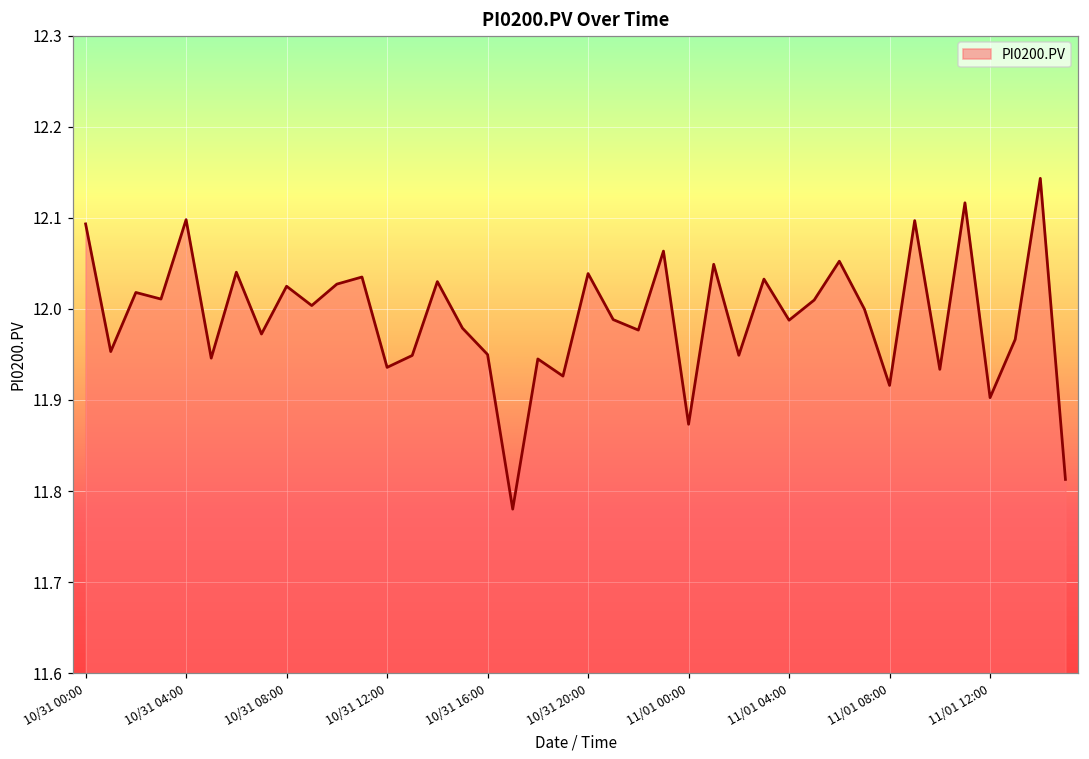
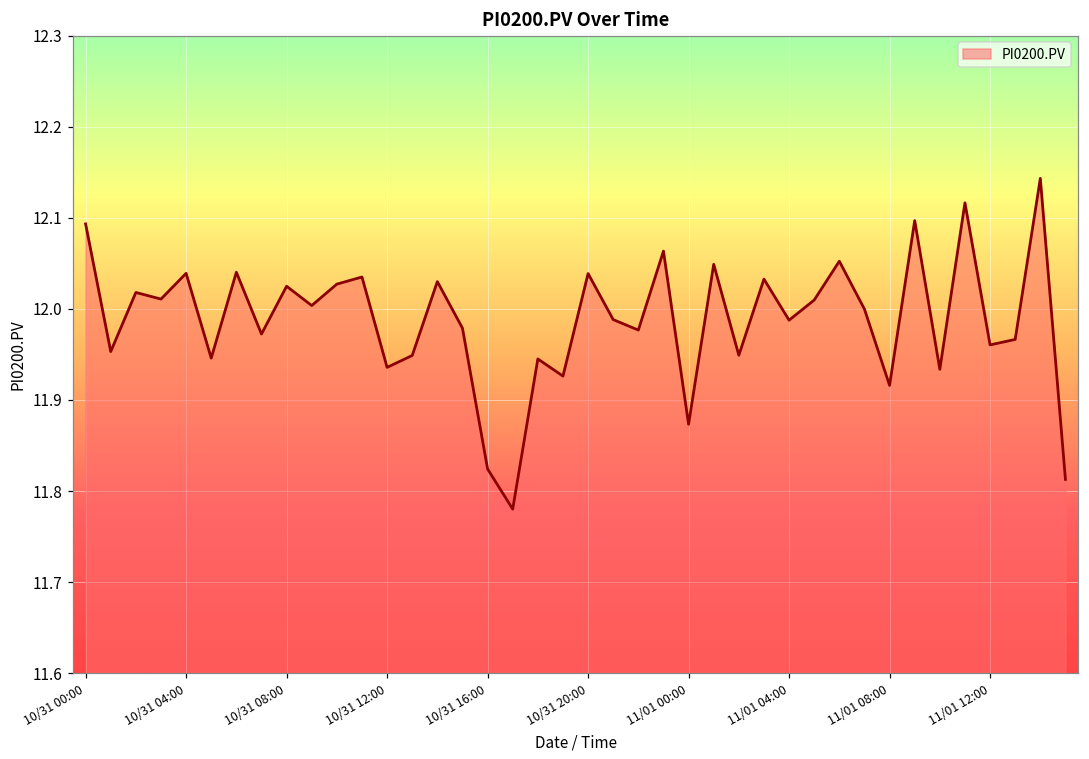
  {
    "10/31 00:00": 12.09,
-   "10/31 04:00": 12.10,
+   "10/31 04:00": 12.04,
    "10/31 08:00": 12.02,
    "10/31 12:00": 11.94,
-   "10/31 16:00": 11.95,
+   "10/31 16:00": 11.82,
    "10/31 20:00": 12.04,
    "11/01 00:00": 11.87,
    "11/01 04:00": 11.99,
    "11/01 08:00": 11.92,
-   "11/01 12:00": 11.90
+   "11/01 12:00": 11.96
  }
